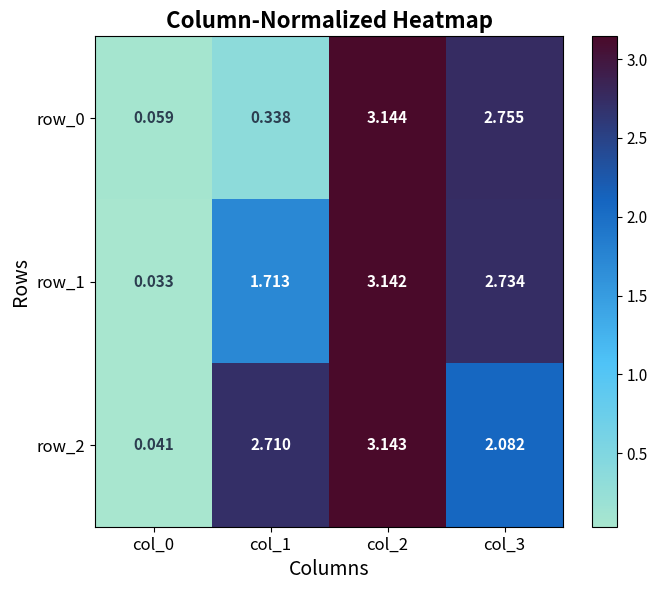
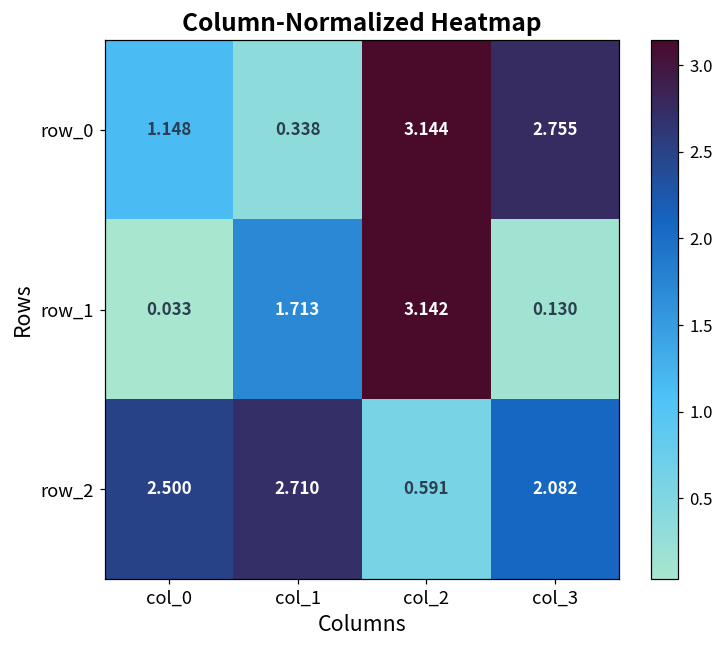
  {
    "row_0": {
-     "col_0": 0.059,
+     "col_0": 1.148,
      "col_1": 0.338,
      "col_2": 3.144,
      "col_3": 2.755
    },
    "row_1": {
      "col_0": 0.033,
      "col_1": 1.713,
      "col_2": 3.142,
-     "col_3": 2.734
+     "col_3": 0.130
    },
    "row_2": {
-     "col_0": 0.041,
+     "col_0": 2.500,
      "col_1": 2.710,
-     "col_2": 3.143,
+     "col_2": 0.591,
      "col_3": 2.082
    }
  }
